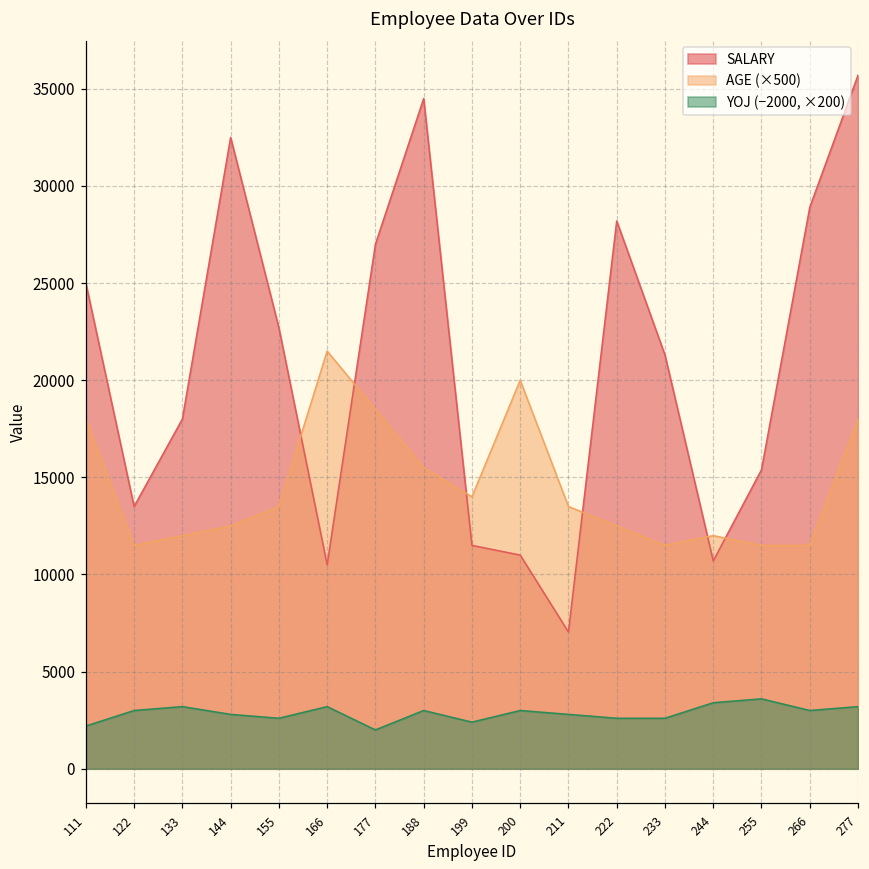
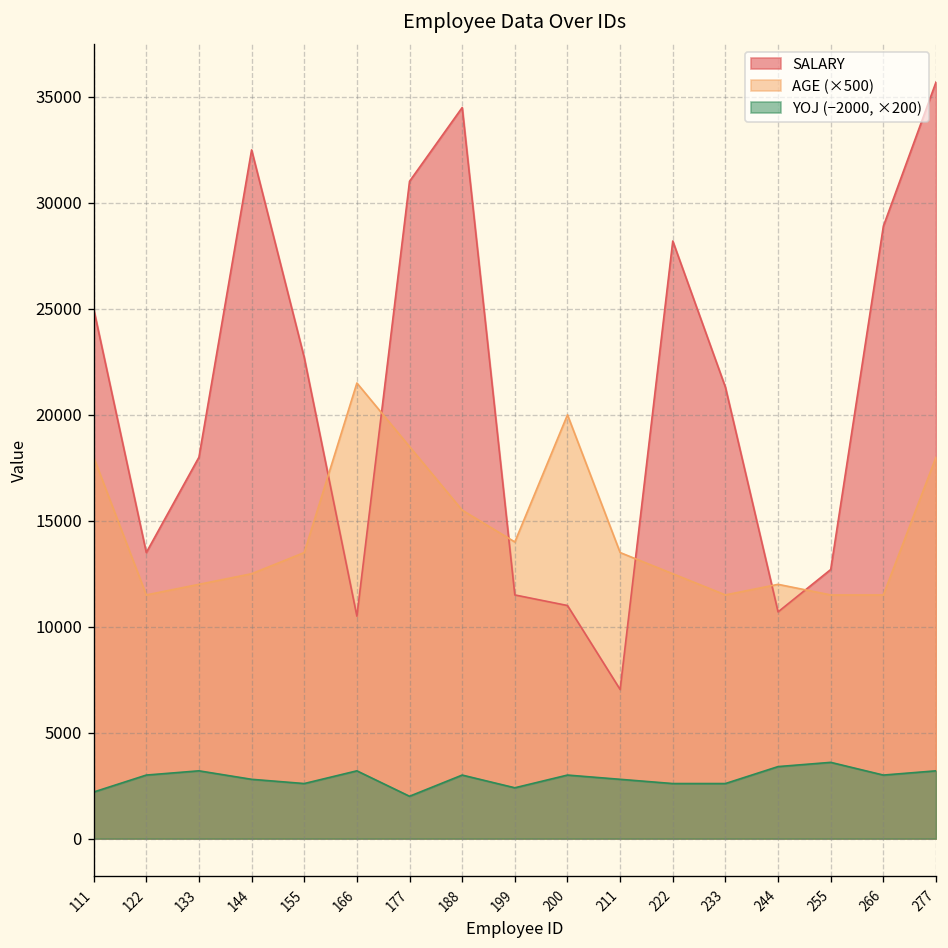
  {
    "SALARY": {
      "111": 25000,
      "122": 13500,
      "133": 18000,
      "144": 32500,
      "155": 22700,
      "166": 10500,
-     "177": 27000,
+     "177": 31000,
      "188": 34500,
      "199": 11500,
      "200": 11000,
      "211": 7000,
      "222": 28200,
      "233": 21300,
      "244": 10700,
-     "255": 15400,
+     "255": 12700,
      "266": 28900,
      "277": 35700
    },
    "AGE (×500)": {
      "111": 18000,
      "122": 11500,
      "133": 12000,
      "144": 12500,
      "155": 13500,
      "166": 21500,
      "177": 18500,
      "188": 15500,
      "199": 14000,
      "200": 20000,
      "211": 13500,
      "222": 12500,
      "233": 11500,
      "244": 12000,
      "255": 11500,
      "266": 11500,
      "277": 18000
    },
    "YOJ (−2000, ×200)": {
      "111": 2200,
      "122": 3000,
      "133": 3200,
      "144": 2800,
      "155": 2600,
      "166": 3200,
      "177": 2000,
      "188": 3000,
      "199": 2400,
      "200": 3000,
      "211": 2800,
      "222": 2600,
      "233": 2600,
      "244": 3400,
      "255": 3600,
      "266": 3000,
      "277": 3200
    }
  }
